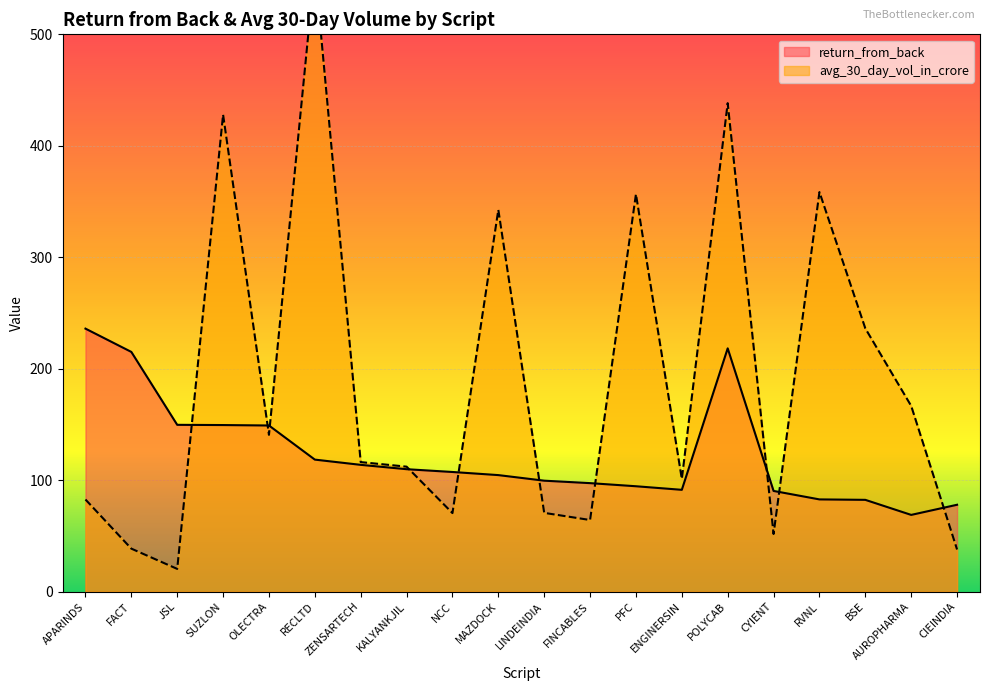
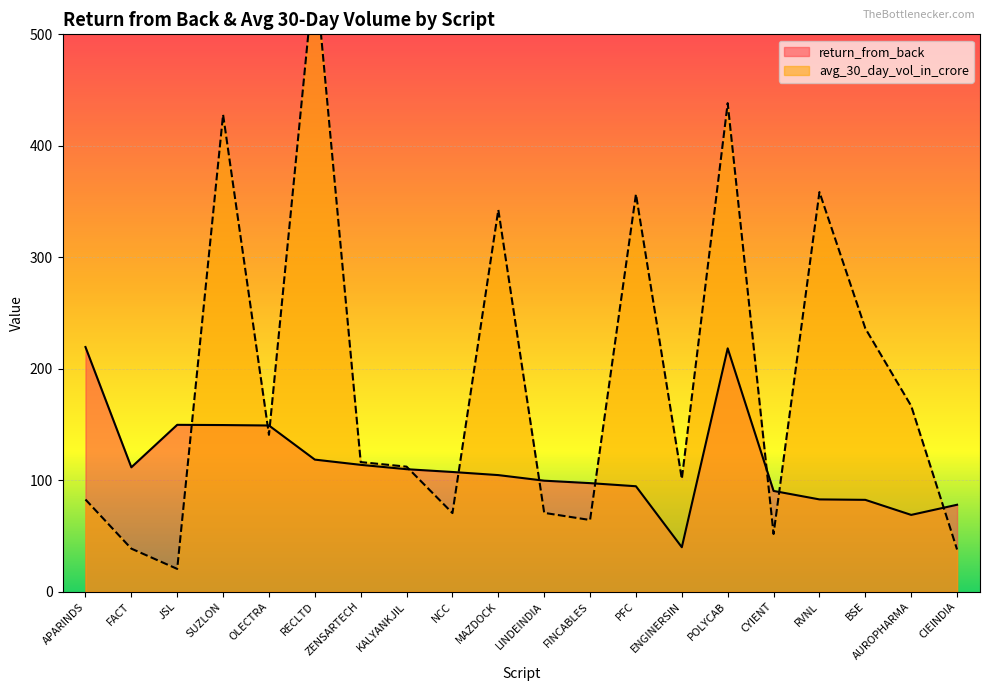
  {
    "return_from_back": {
-     "APARINDS": 236,
-     "FACT": 215,
+     "APARINDS": 220,
+     "FACT": 112,
      "JSL": 150,
      "SUZLON": 150,
      "OLECTRA": 149,
      "RECLTD": 119,
      "ZENSARTECH": 114,
      "NCC": 107,
      "MAZDOCK": 105,
      "LINDEINDIA": 100,
      "FINCABLES": 97,
      "PFC": 95,
-     "ENGINERSIN": 91,
+     "ENGINERSIN": 40,
      "POLYCAB": 218,
      "CYIENT": 90,
      "RVNL": 83,
      "BSE": 82,
      "AUROPHARMA": 69,
      "CIEINDIA": 78
    },
    "avg_30_day_vol_in_crore": {
      "APARINDS": 83,
      "FACT": 39,
      "JSL": 20,
      "SUZLON": 428,
      "OLECTRA": 141,
      "ZENSARTECH": 116,
      "NCC": 71,
      "MAZDOCK": 343,
      "LINDEINDIA": 71,
      "FINCABLES": 64,
      "PFC": 357,
      "ENGINERSIN": 101,
      "POLYCAB": 438,
      "CYIENT": 52,
      "RVNL": 359,
      "BSE": 236,
      "AUROPHARMA": 167,
      "CIEINDIA": 38
    }
  }
